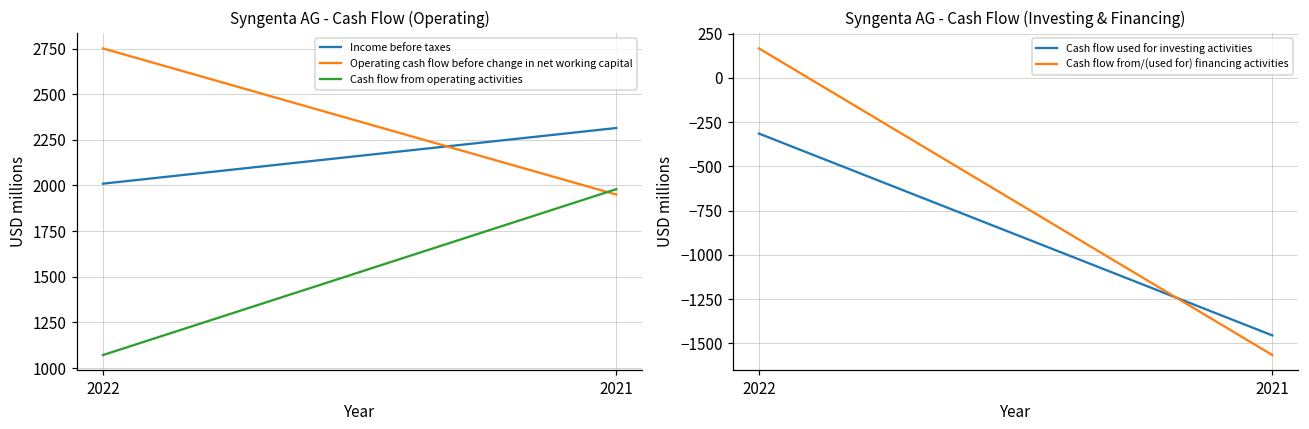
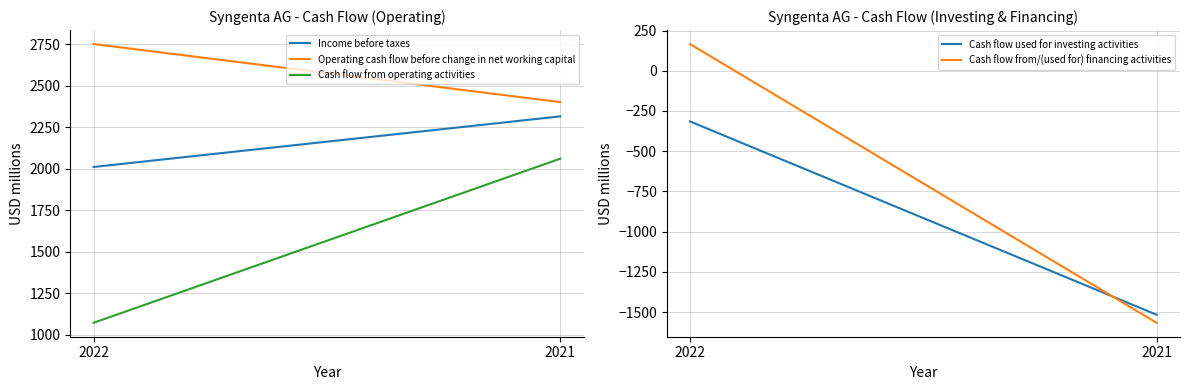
  {
    "Syngenta AG - Cash Flow (Operating)": {
      "Income before taxes": {
        "2022": 2010,
        "2021": 2320
      },
      "Operating cash flow before change in net working capital": {
        "2022": 2750,
-       "2021": 1950
+       "2021": 2400
      },
      "Cash flow from operating activities": {
        "2022": 1070,
-       "2021": 1980
+       "2021": 2060
      }
    },
    "Syngenta AG - Cash Flow (Investing & Financing)": {
      "Cash flow used for investing activities": {
        "2022": -320,
-       "2021": -1460
+       "2021": -1520
      },
      "Cash flow from/(used for) financing activities": {
        "2022": 170,
        "2021": -1570
      }
    }
  }
